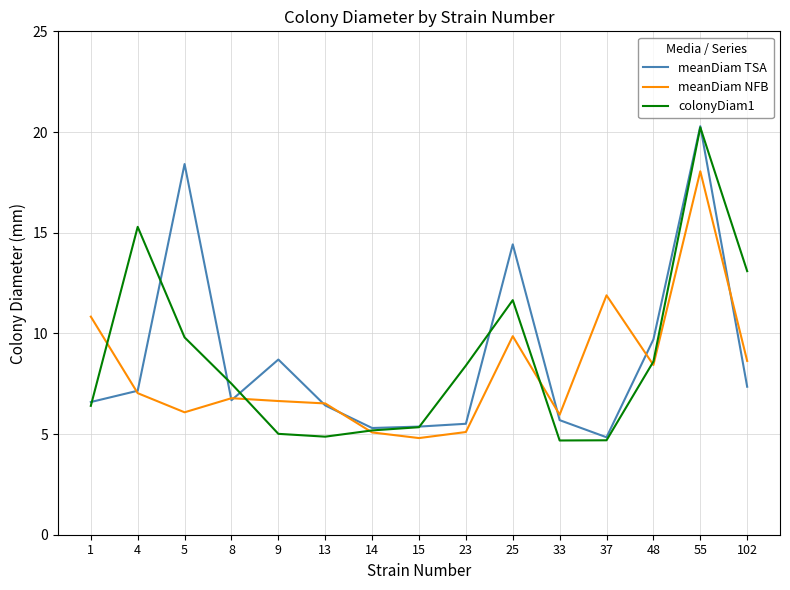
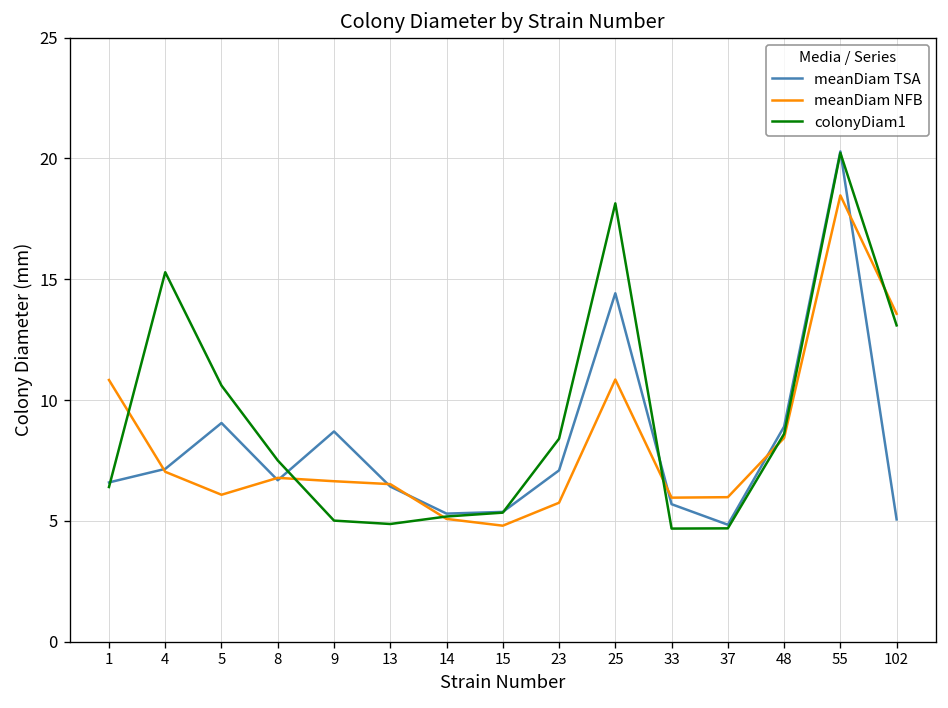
  {
    "meanDiam TSA": {
      "1": 6.6,
-     "5": 18.4,
+     "5": 9.1,
      "9": 8.7,
-     "23": 5.5,
+     "23": 7.1,
      "25": 14.4,
      "33": 5.7,
      "37": 4.8,
-     "48": 9.7,
-     "102": 7.4
+     "48": 8.9,
+     "102": 5.1
    },
    "meanDiam NFB": {
      "1": 10.8,
      "5": 6.1,
      "9": 6.6,
      "15": 4.8,
-     "23": 5.1,
-     "25": 9.9,
+     "23": 5.8,
+     "25": 10.9,
      "33": 6.0,
-     "37": 11.9,
+     "37": 6.0,
      "48": 8.4,
-     "55": 18.1,
-     "102": 8.6
+     "55": 18.5,
+     "102": 13.6
    },
    "colonyDiam1": {
      "1": 6.4,
      "4": 15.3,
-     "5": 9.8,
+     "5": 10.6,
      "8": 7.5,
      "9": 5.0,
      "13": 4.9,
      "23": 8.4,
-     "25": 11.7,
+     "25": 18.1,
      "33": 4.7,
      "37": 4.7,
      "48": 8.6,
      "102": 13.1
    }
  }
